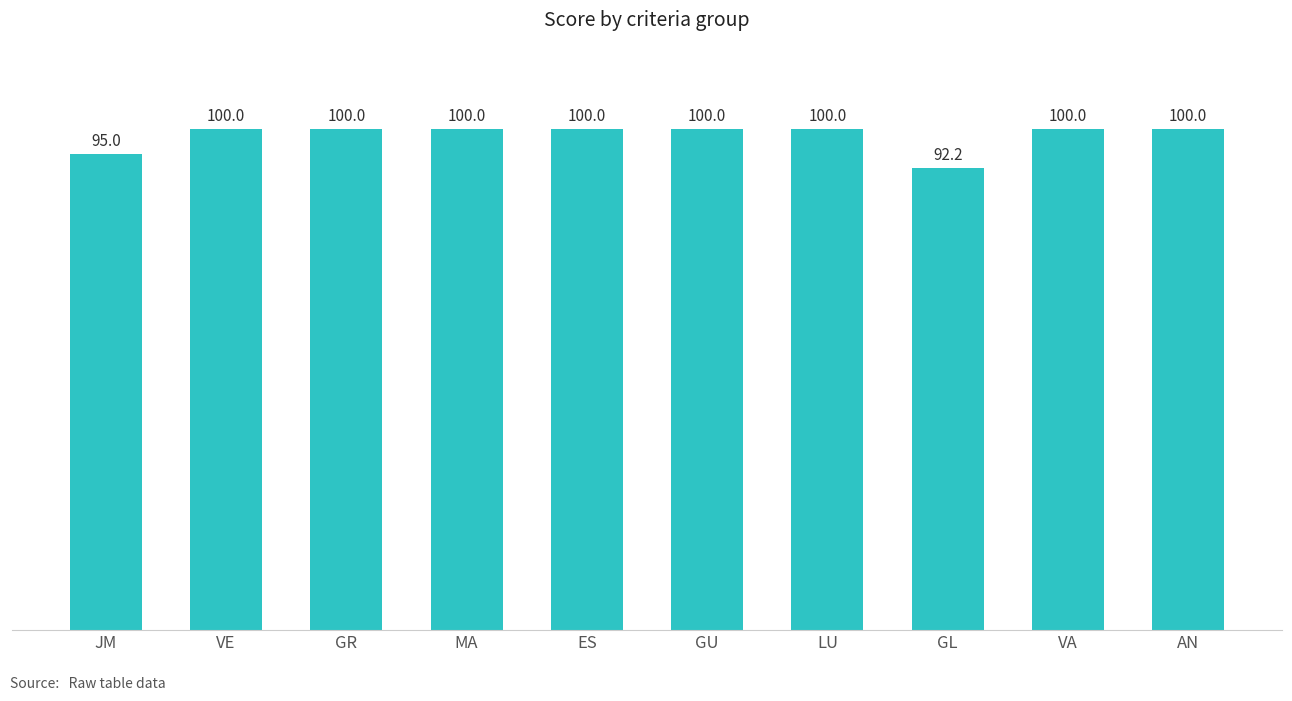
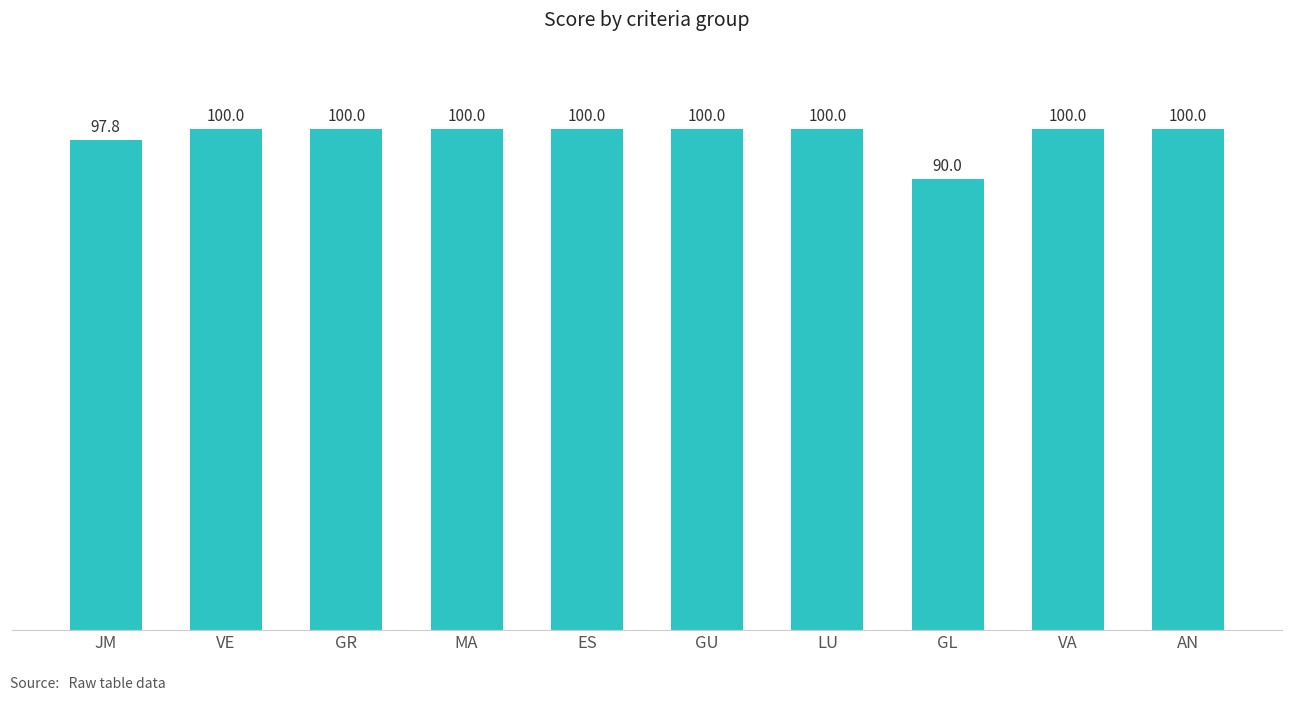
  {
-   "JM": 95.0,
+   "JM": 97.8,
    "VE": 100.0,
    "GR": 100.0,
    "MA": 100.0,
    "ES": 100.0,
    "GU": 100.0,
    "LU": 100.0,
-   "GL": 92.2,
+   "GL": 90.0,
    "VA": 100.0,
    "AN": 100.0
  }
